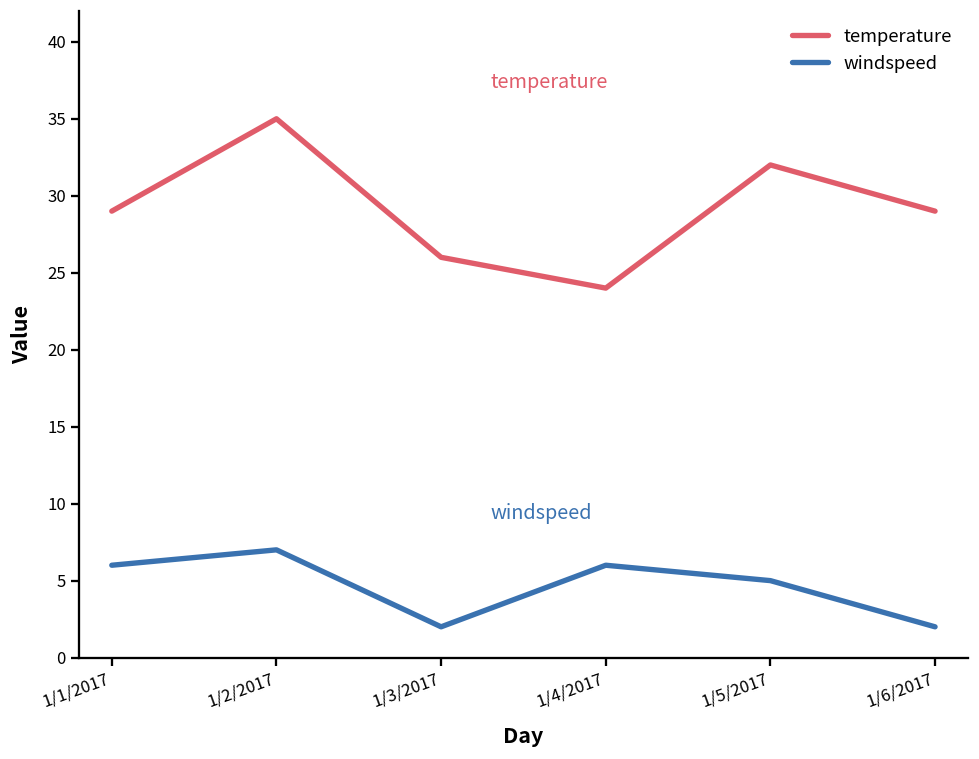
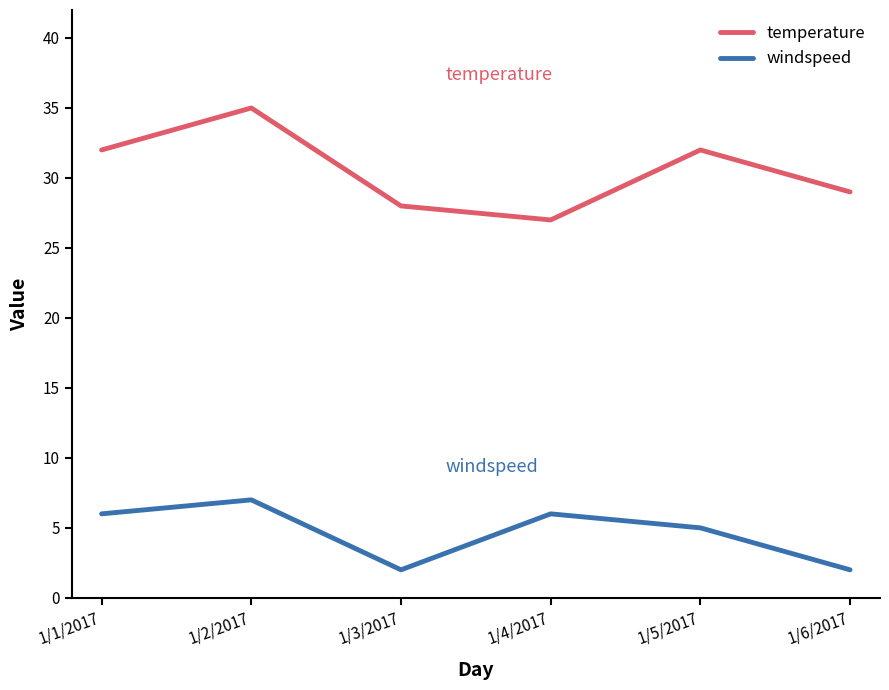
  {
    "temperature": {
-     "1/1/2017": 29,
+     "1/1/2017": 32,
      "1/2/2017": 35,
-     "1/3/2017": 26,
-     "1/4/2017": 24,
+     "1/3/2017": 28,
+     "1/4/2017": 27,
      "1/5/2017": 32,
      "1/6/2017": 29
    },
    "windspeed": {
      "1/1/2017": 6,
      "1/2/2017": 7,
      "1/3/2017": 2,
      "1/4/2017": 6,
      "1/5/2017": 5,
      "1/6/2017": 2
    }
  }
